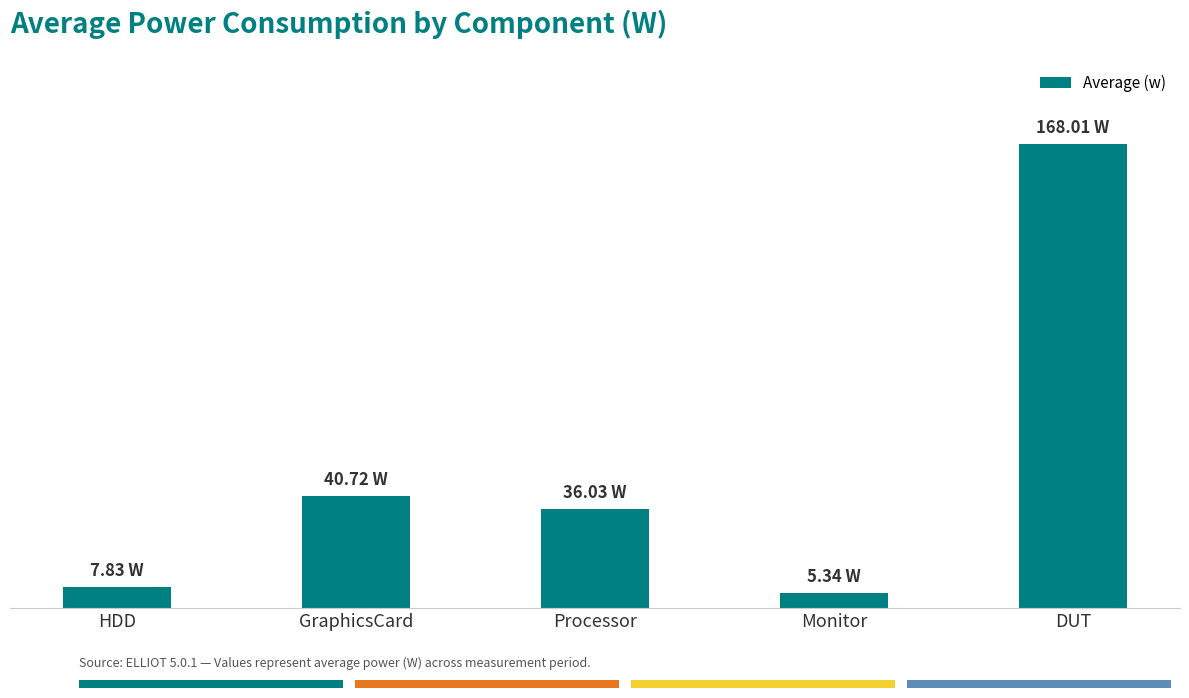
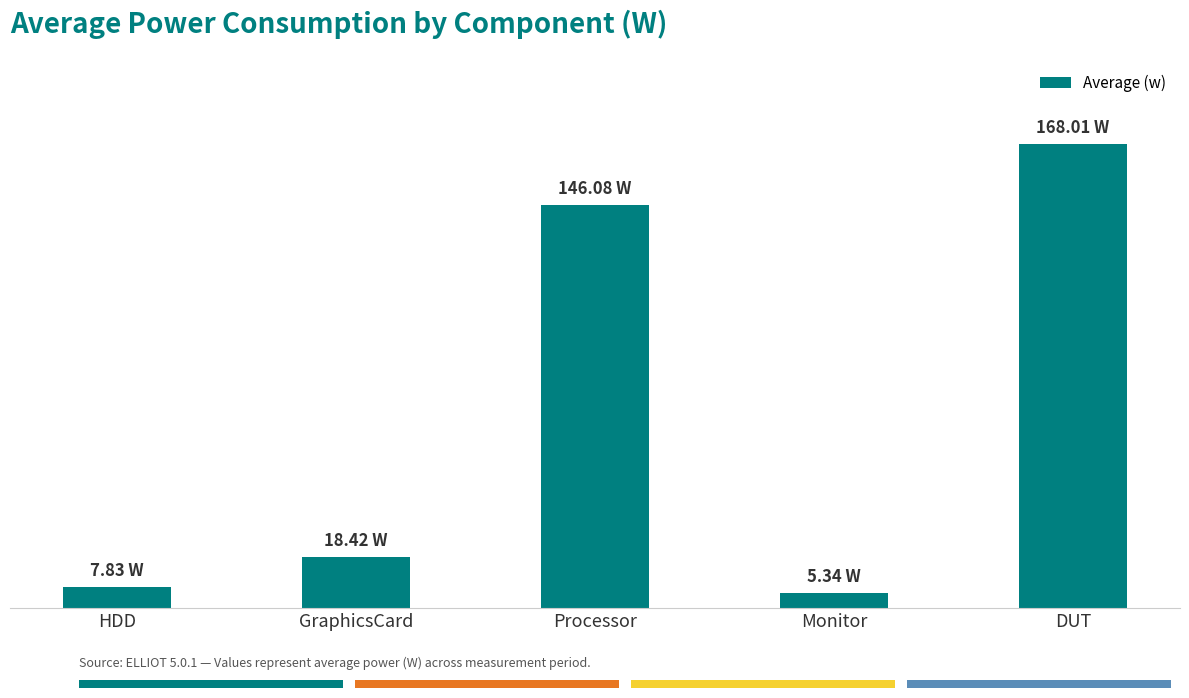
  {
    "HDD": 7.83,
-   "GraphicsCard": 40.72,
-   "Processor": 36.03,
+   "GraphicsCard": 18.42,
+   "Processor": 146.08,
    "Monitor": 5.34,
    "DUT": 168.01
  }
